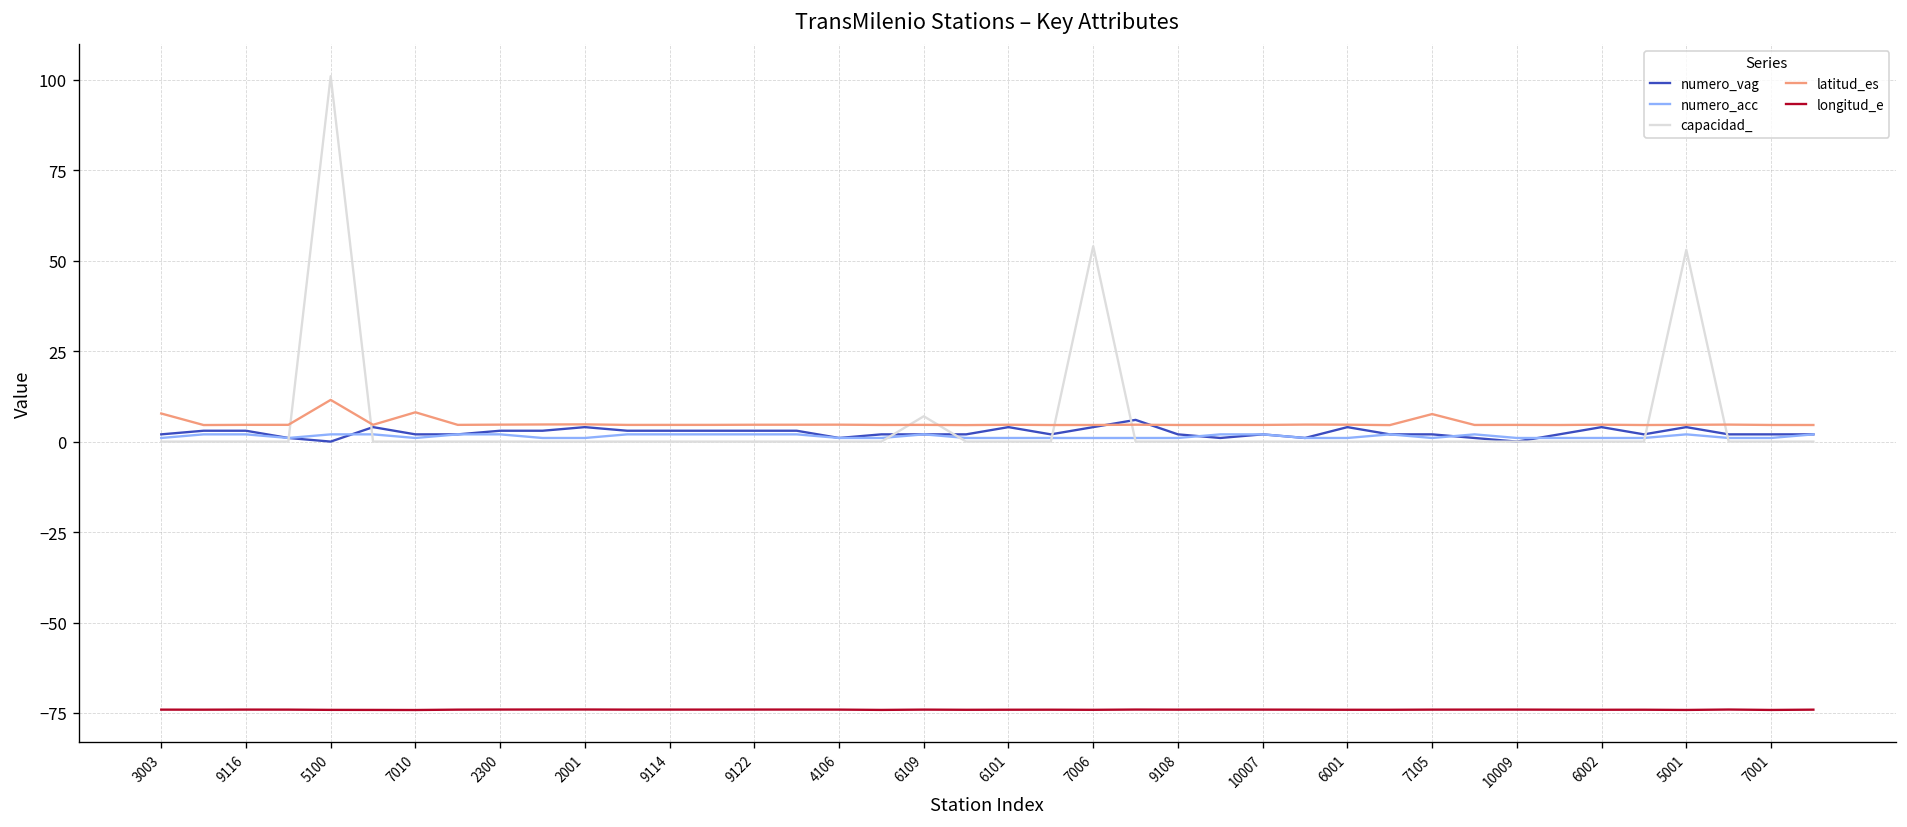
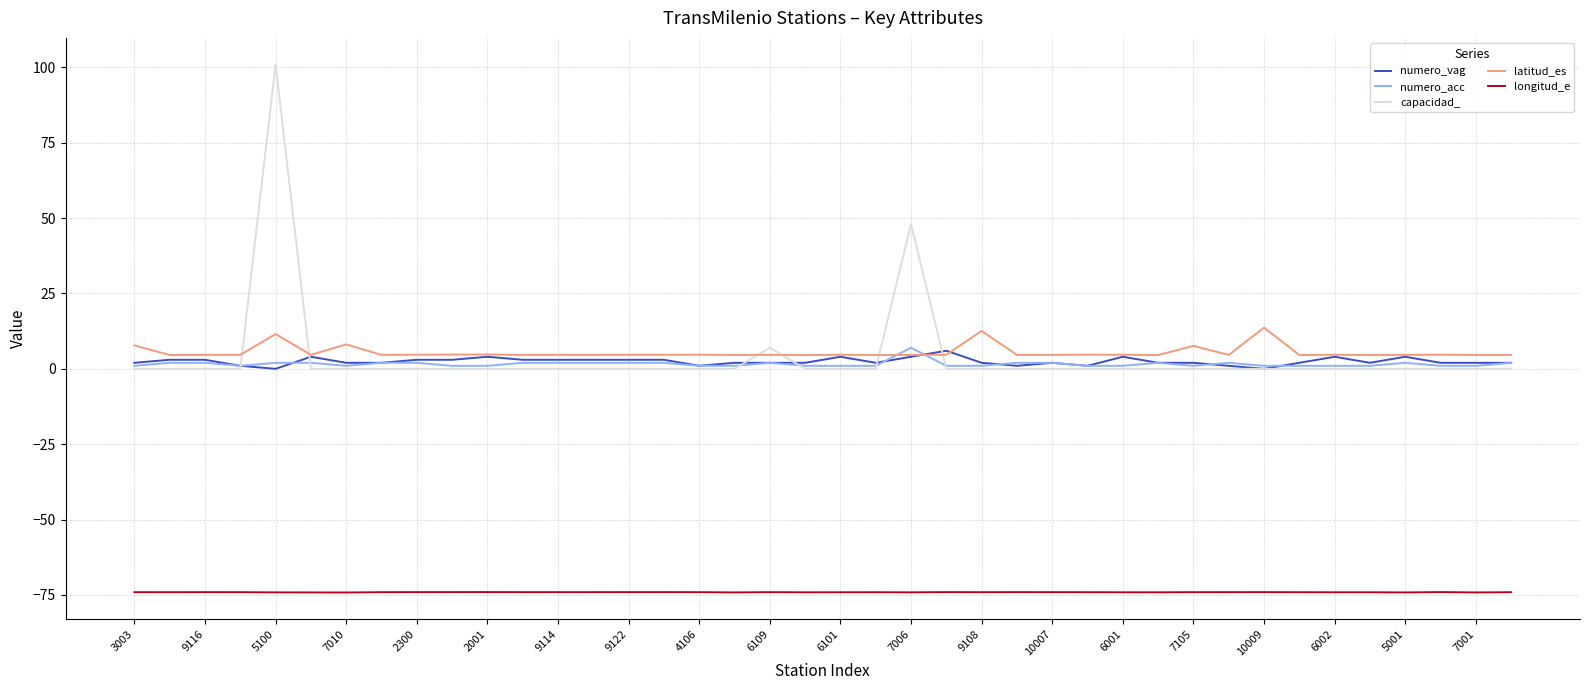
  {
    "numero_vag": {
      "3003": 2,
      "9116": 3,
      "5100": 0,
      "7010": 2,
      "2300": 3,
      "9114": 3,
      "9122": 3,
      "9108": 2,
      "7105": 2,
      "7001": 2
    },
    "numero_acc": {
      "3003": 1,
      "9116": 2,
      "5100": 2,
      "7010": 1,
      "2300": 2,
      "2001": 1,
      "9114": 2,
      "9122": 2,
      "6101": 1,
-     "7006": 1,
+     "7006": 7,
      "9108": 1,
      "6001": 1,
      "7105": 1,
      "10009": 1,
      "6002": 1,
      "5001": 2,
      "7001": 1
    },
    "capacidad_": {
      "3003": 0,
      "9116": 0,
      "5100": 101,
      "7010": 0,
      "2300": 0,
      "2001": 0,
      "9114": 0,
      "9122": 0,
      "4106": 0,
      "6109": 7,
      "6101": 0,
-     "7006": 54,
+     "7006": 48,
      "9108": 0,
      "10007": 0,
      "6001": 0,
      "7105": 0,
      "6002": 0,
-     "5001": 53,
+     "5001": 0,
      "7001": 0
    },
    "latitud_es": {
      "3003": 8,
      "9116": 5,
      "5100": 12,
      "7010": 8,
      "2300": 5,
      "9114": 5,
      "9122": 5,
      "4106": 5,
      "6109": 5,
-     "9108": 5,
+     "9108": 13,
      "10007": 5,
      "7105": 8,
-     "10009": 5,
+     "10009": 14,
      "7001": 5
    },
    "longitud_e": {
      "3003": -74,
      "9116": -74,
      "5100": -74,
      "7010": -74,
      "2300": -74,
      "2001": -74,
      "9114": -74,
      "9122": -74,
      "4106": -74,
      "6109": -74,
      "6101": -74,
      "7006": -74,
      "9108": -74,
      "10007": -74,
      "6001": -74,
      "7105": -74,
      "10009": -74,
      "6002": -74,
      "5001": -74,
      "7001": -74
    }
  }
